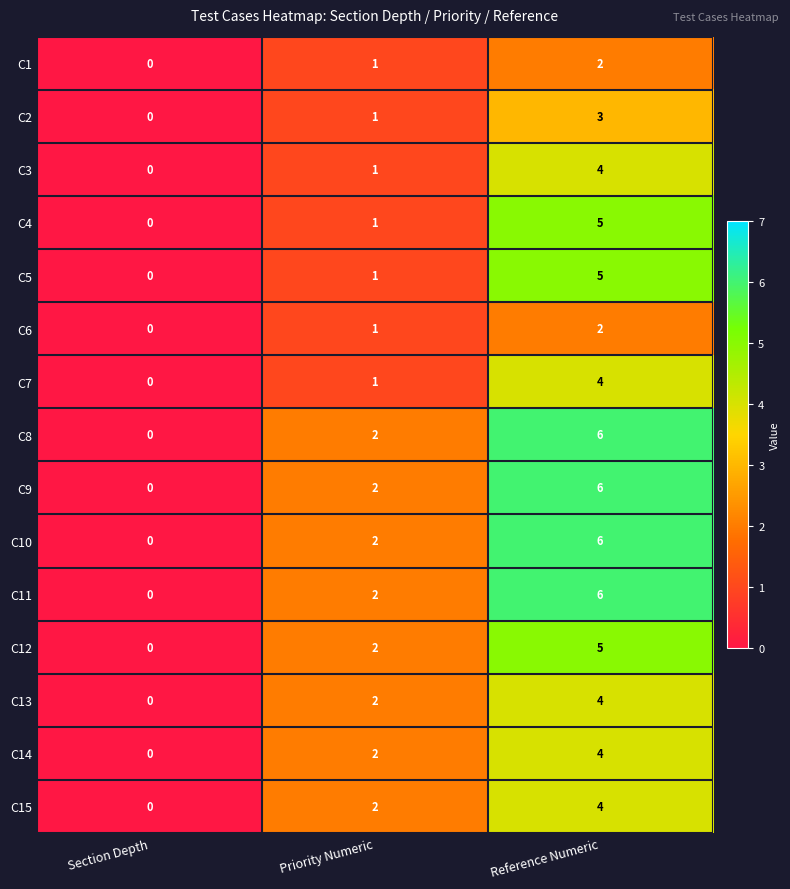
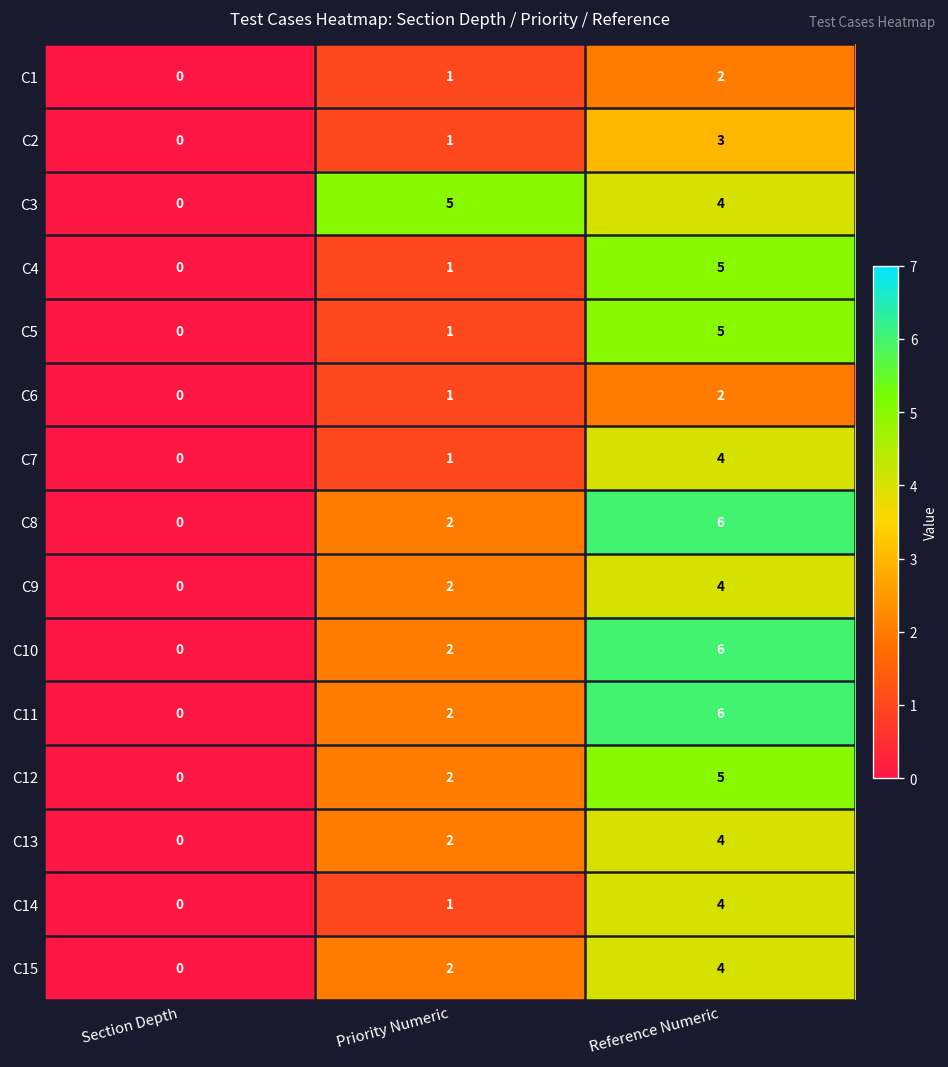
  {
    "C1": {
      "Section Depth": 0,
      "Priority Numeric": 1,
      "Reference Numeric": 2
    },
    "C2": {
      "Section Depth": 0,
      "Priority Numeric": 1,
      "Reference Numeric": 3
    },
    "C3": {
      "Section Depth": 0,
-     "Priority Numeric": 1,
+     "Priority Numeric": 5,
      "Reference Numeric": 4
    },
    "C4": {
      "Section Depth": 0,
      "Priority Numeric": 1,
      "Reference Numeric": 5
    },
    "C5": {
      "Section Depth": 0,
      "Priority Numeric": 1,
      "Reference Numeric": 5
    },
    "C6": {
      "Section Depth": 0,
      "Priority Numeric": 1,
      "Reference Numeric": 2
    },
    "C7": {
      "Section Depth": 0,
      "Priority Numeric": 1,
      "Reference Numeric": 4
    },
    "C8": {
      "Section Depth": 0,
      "Priority Numeric": 2,
      "Reference Numeric": 6
    },
    "C9": {
      "Section Depth": 0,
      "Priority Numeric": 2,
-     "Reference Numeric": 6
+     "Reference Numeric": 4
    },
    "C10": {
      "Section Depth": 0,
      "Priority Numeric": 2,
      "Reference Numeric": 6
    },
    "C11": {
      "Section Depth": 0,
      "Priority Numeric": 2,
      "Reference Numeric": 6
    },
    "C12": {
      "Section Depth": 0,
      "Priority Numeric": 2,
      "Reference Numeric": 5
    },
    "C13": {
      "Section Depth": 0,
      "Priority Numeric": 2,
      "Reference Numeric": 4
    },
    "C14": {
      "Section Depth": 0,
-     "Priority Numeric": 2,
+     "Priority Numeric": 1,
      "Reference Numeric": 4
    },
    "C15": {
      "Section Depth": 0,
      "Priority Numeric": 2,
      "Reference Numeric": 4
    }
  }
